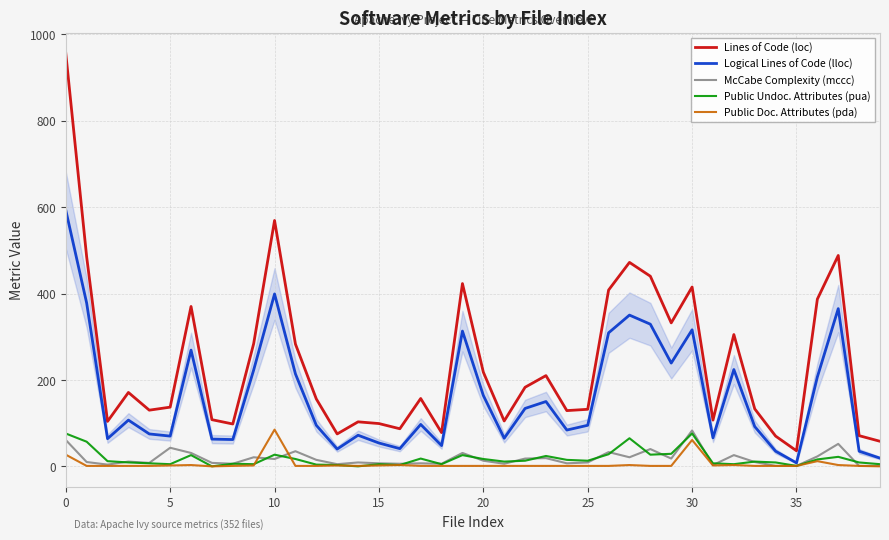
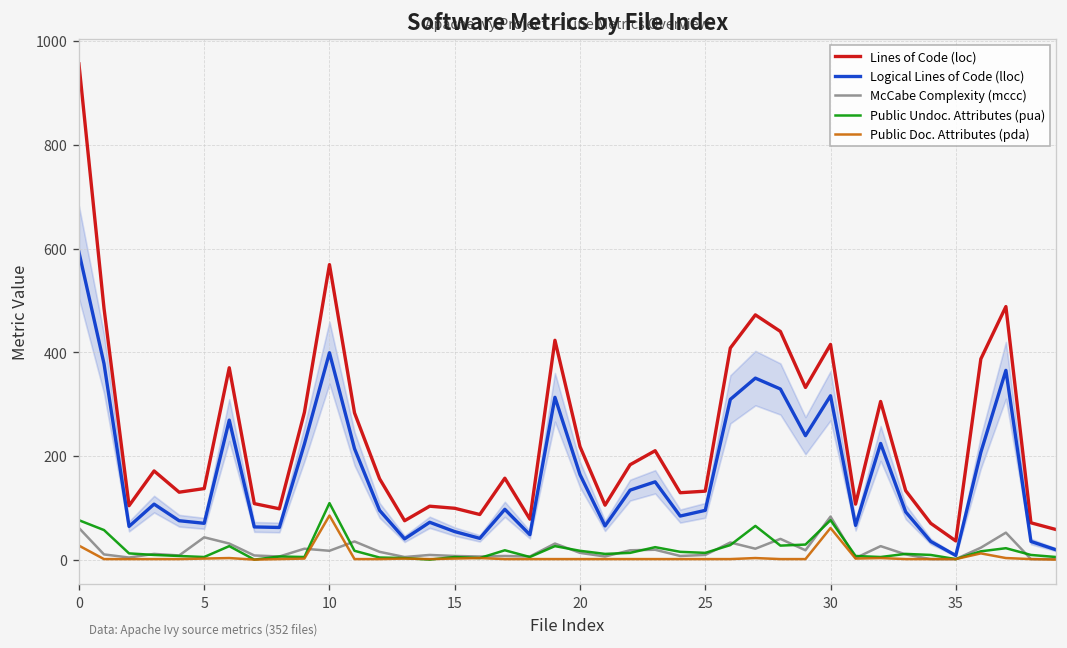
  {
    "Lines of Code (loc)": {
      "0": 960,
      "5": 140,
      "10": 570,
      "15": 100,
      "20": 220,
      "25": 130,
      "30": 420,
      "35": 40
    },
    "McCabe Complexity (mccc)": {
      "0": 60,
      "5": 40,
      "10": 20,
      "30": 80
    },
    "Public Undoc. Attributes (pua)": {
      "0": 80,
-     "10": 30,
+     "10": 110,
      "30": 80
    },
    "Public Doc. Attributes (pda)": {
      "0": 30,
      "10": 90,
      "20": 0,
      "25": 0,
      "30": 60
    }
  }
